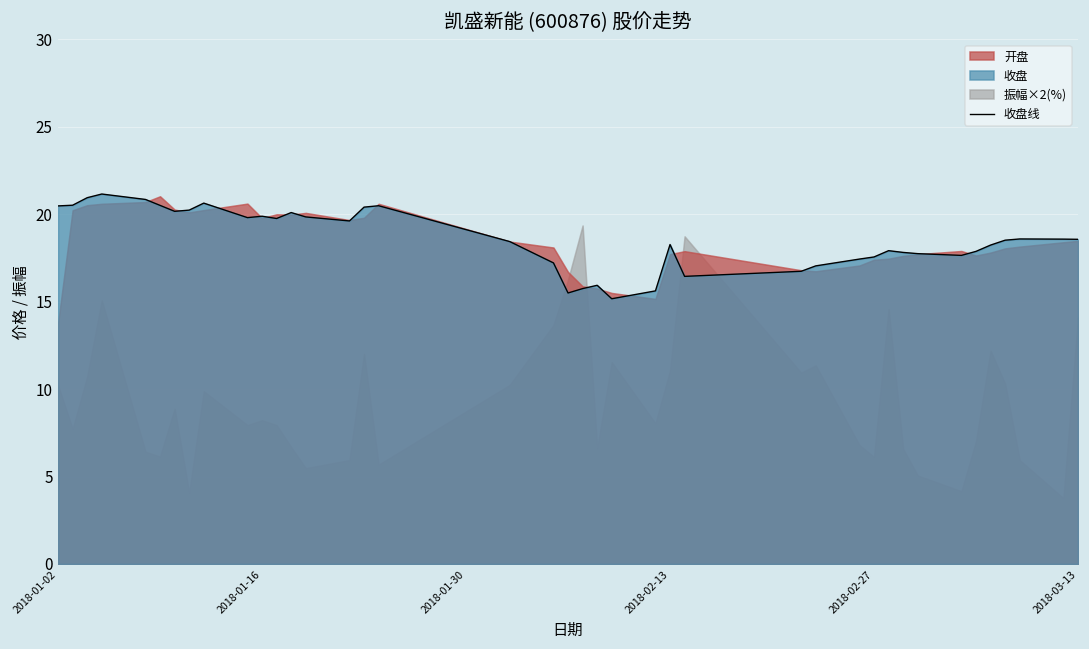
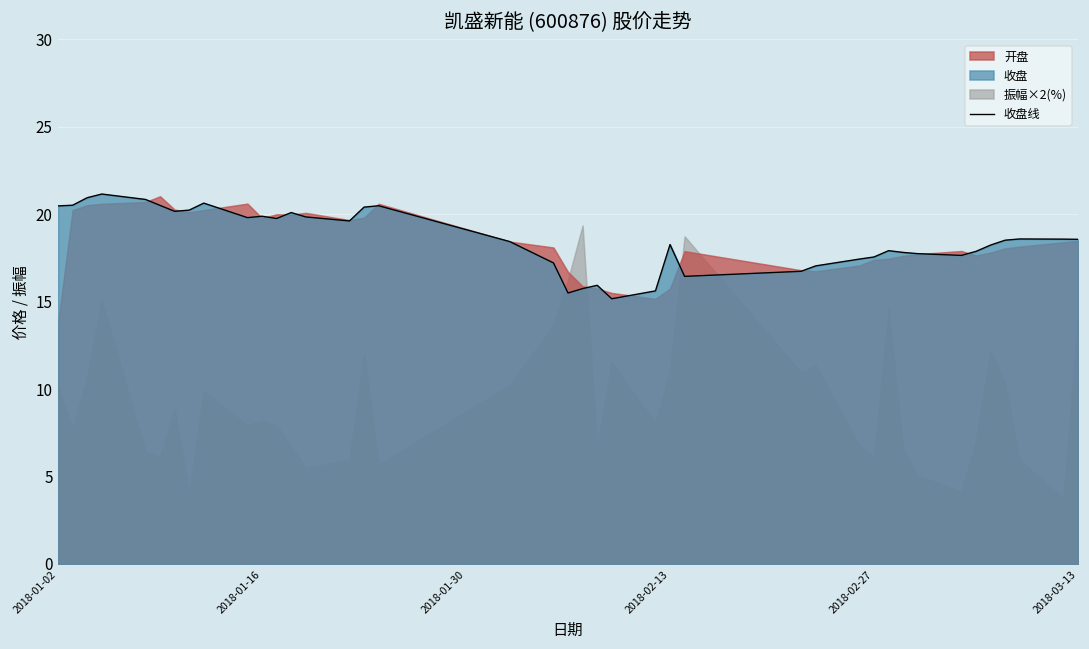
  {
    "开盘": {
      "2018-01-02": 13.8,
-     "2018-02-13": 17.7
+     "2018-02-13": 15.8
    },
    "收盘": {
      "2018-01-02": 20.5,
      "2018-02-13": 18.3
    },
    "振幅×2(%)": {
      "2018-01-02": 10.2,
      "2018-01-16": 8.2,
      "2018-02-13": 11.1,
      "2018-02-27": 6.1,
      "2018-03-13": 14.1
    }
  }
